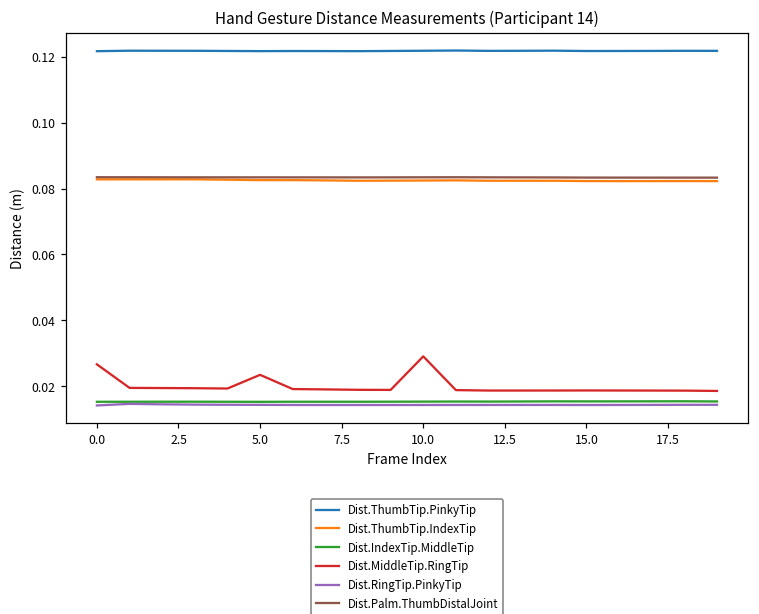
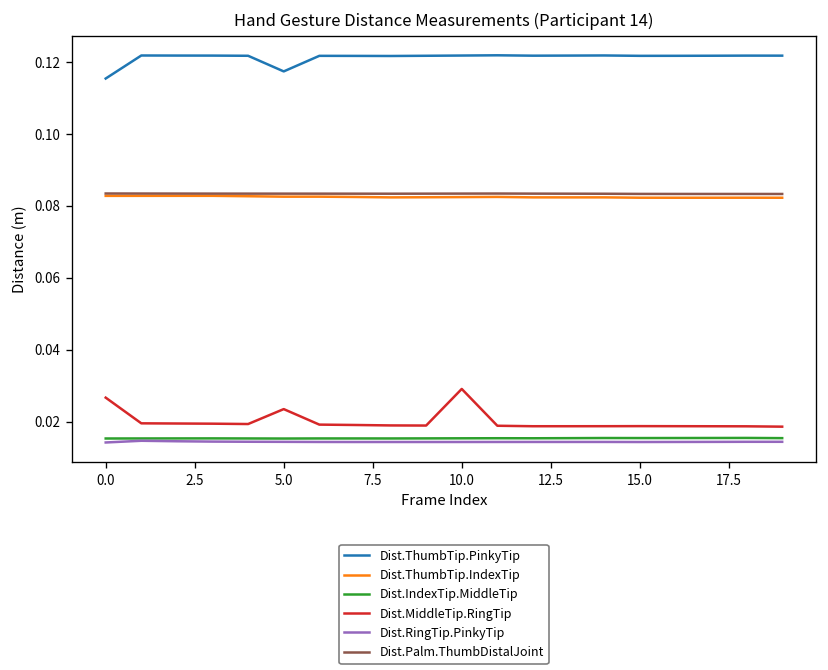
  {
    "Dist.ThumbTip.PinkyTip": {
-     "0.0": 0.122,
-     "5.0": 0.122,
+     "0.0": 0.115,
+     "5.0": 0.117,
      "10.0": 0.122,
      "15.0": 0.122
    },
    "Dist.ThumbTip.IndexTip": {
      "10.0": 0.082,
      "15.0": 0.082
    },
    "Dist.IndexTip.MiddleTip": {
      "0.0": 0.015,
      "5.0": 0.015,
      "10.0": 0.015,
      "15.0": 0.015
    },
    "Dist.MiddleTip.RingTip": {
      "0.0": 0.027,
      "5.0": 0.024,
      "10.0": 0.029,
      "15.0": 0.019
    },
    "Dist.RingTip.PinkyTip": {
      "0.0": 0.014,
      "5.0": 0.014,
      "10.0": 0.014,
      "15.0": 0.014
    },
    "Dist.Palm.ThumbDistalJoint": {
      "10.0": 0.083,
      "15.0": 0.083
    }
  }
